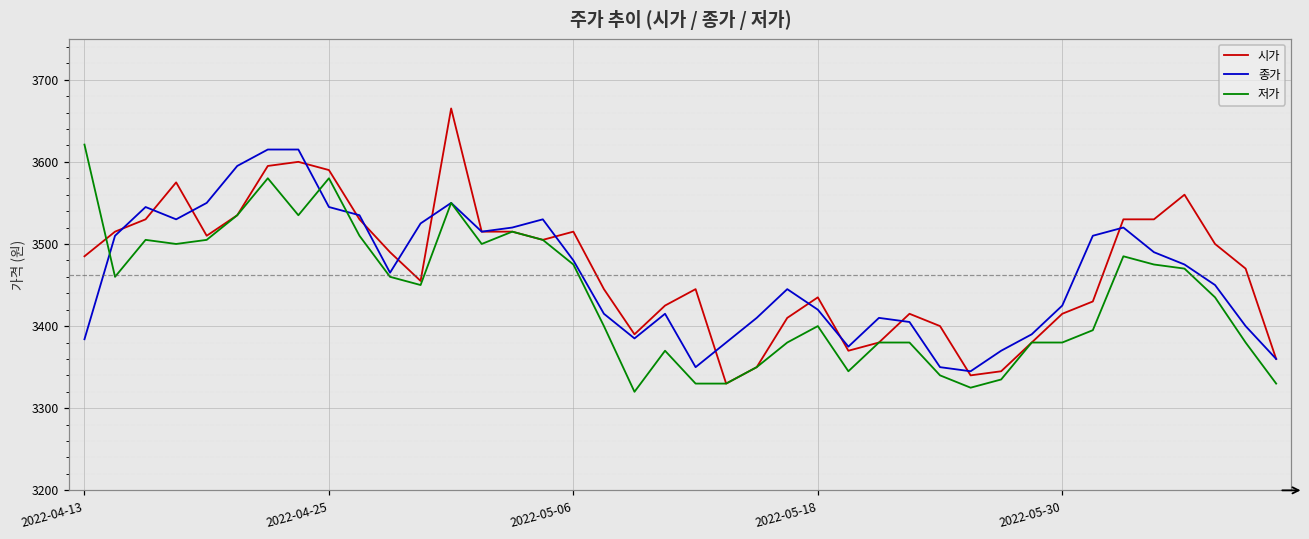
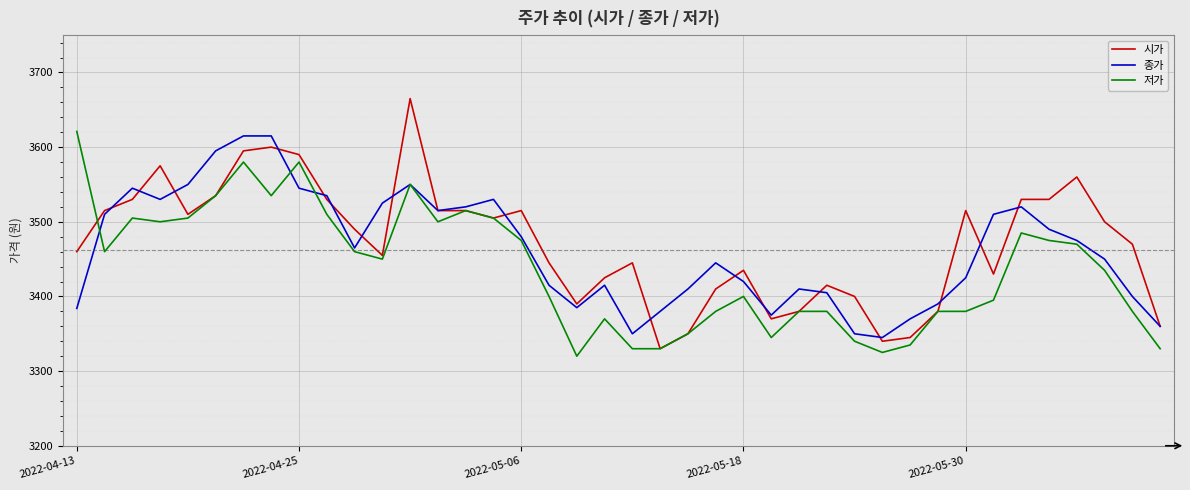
  {
    "시가": {
-     "2022-04-13": 3490,
+     "2022-04-13": 3460,
      "2022-04-25": 3590,
      "2022-05-06": 3520,
      "2022-05-18": 3440,
-     "2022-05-30": 3420
+     "2022-05-30": 3520
    },
    "종가": {
      "2022-04-13": 3380,
      "2022-04-25": 3550,
      "2022-05-06": 3480,
      "2022-05-18": 3420,
      "2022-05-30": 3430
    },
    "저가": {
      "2022-04-13": 3620,
      "2022-04-25": 3580,
      "2022-05-06": 3480,
      "2022-05-18": 3400,
      "2022-05-30": 3380
    }
  }
